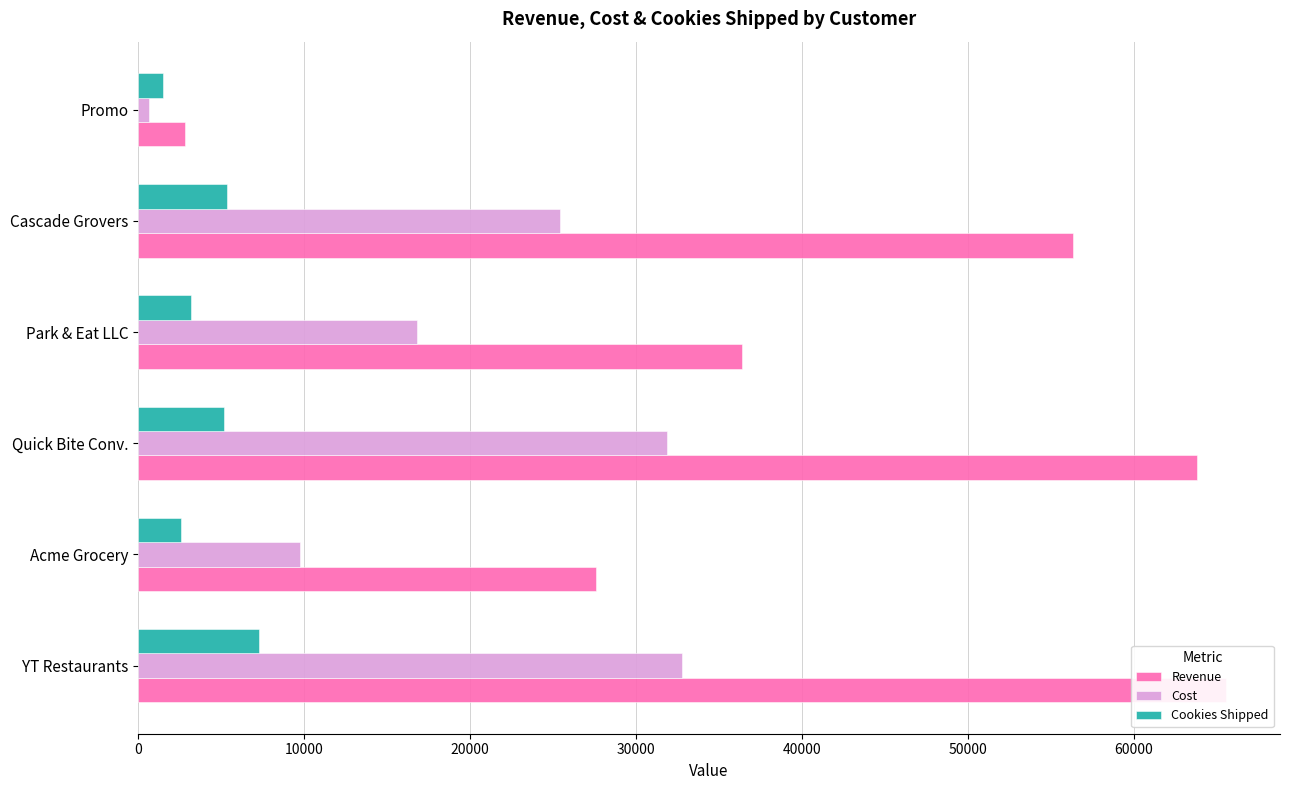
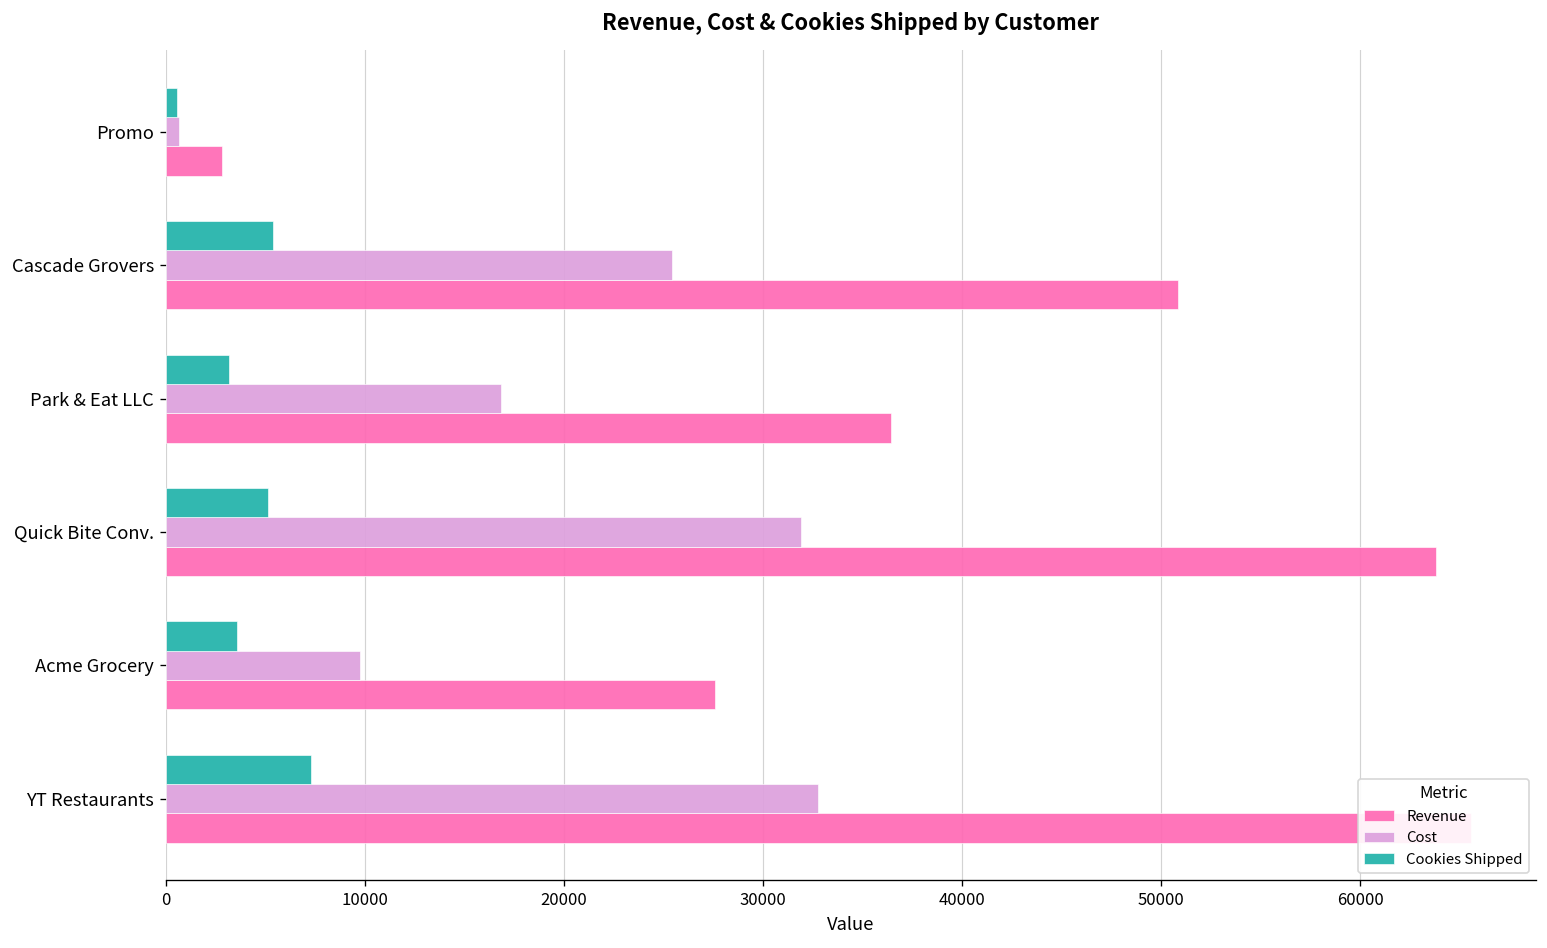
  {
    "Revenue": {
      "Promo": 2800,
-     "Cascade Grovers": 56400,
+     "Cascade Grovers": 50900,
      "Park & Eat LLC": 36400,
      "Quick Bite Conv.": 63800,
      "Acme Grocery": 27600
    },
    "Cost": {
      "Promo": 700,
      "Cascade Grovers": 25400,
      "Park & Eat LLC": 16800,
      "Quick Bite Conv.": 31900,
      "Acme Grocery": 9800,
      "YT Restaurants": 32800
    },
    "Cookies Shipped": {
-     "Promo": 1500,
+     "Promo": 600,
      "Cascade Grovers": 5400,
      "Park & Eat LLC": 3200,
      "Quick Bite Conv.": 5200,
-     "Acme Grocery": 2600,
+     "Acme Grocery": 3600,
      "YT Restaurants": 7300
    }
  }
